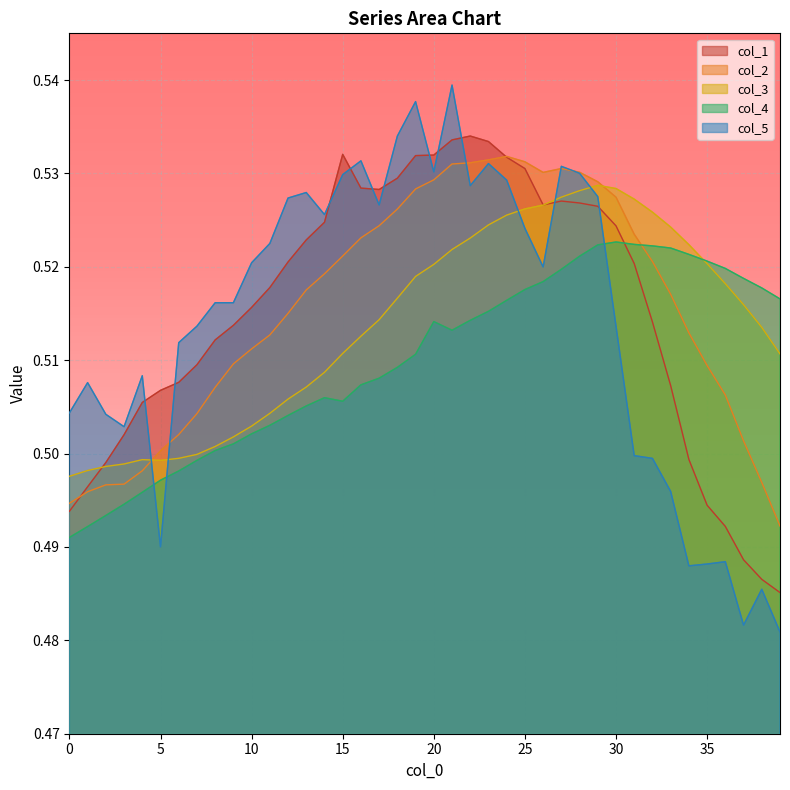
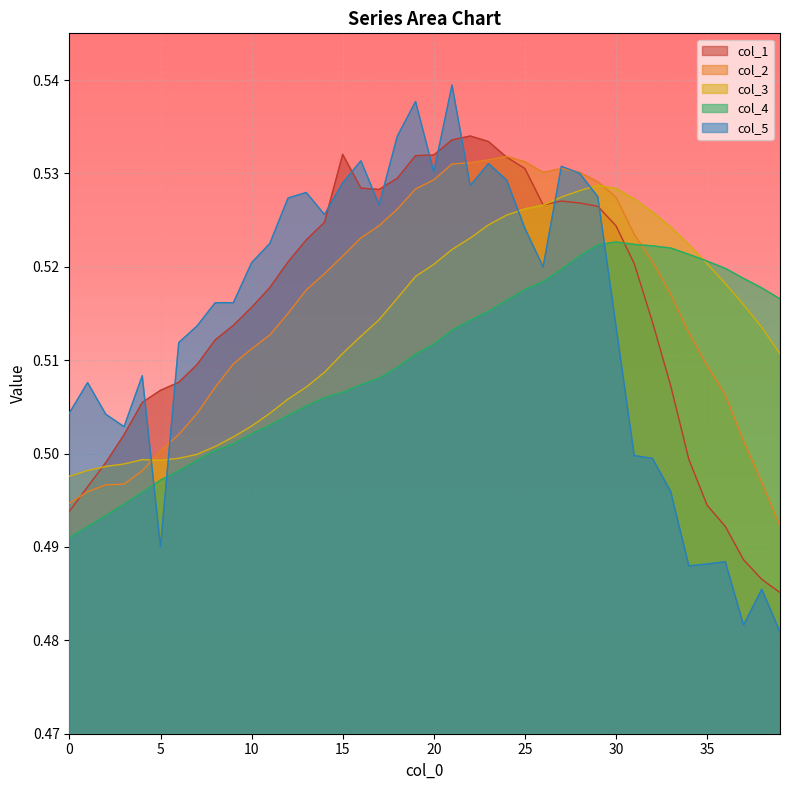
  {
    "col_1": {
      "0": 0.494,
      "5": 0.507,
      "10": 0.516,
      "15": 0.532,
      "20": 0.532,
      "25": 0.531,
      "30": 0.524,
      "35": 0.494
    },
    "col_4": {
      "0": 0.491,
      "5": 0.497,
      "10": 0.502,
-     "15": 0.506,
-     "20": 0.514,
+     "15": 0.507,
+     "20": 0.512,
      "25": 0.518,
      "30": 0.523,
      "35": 0.521
    },
    "col_5": {
      "0": 0.504,
      "5": 0.490,
      "10": 0.520,
-     "15": 0.530,
+     "15": 0.529,
      "20": 0.530,
      "25": 0.524,
      "30": 0.514,
      "35": 0.488
    }
  }
